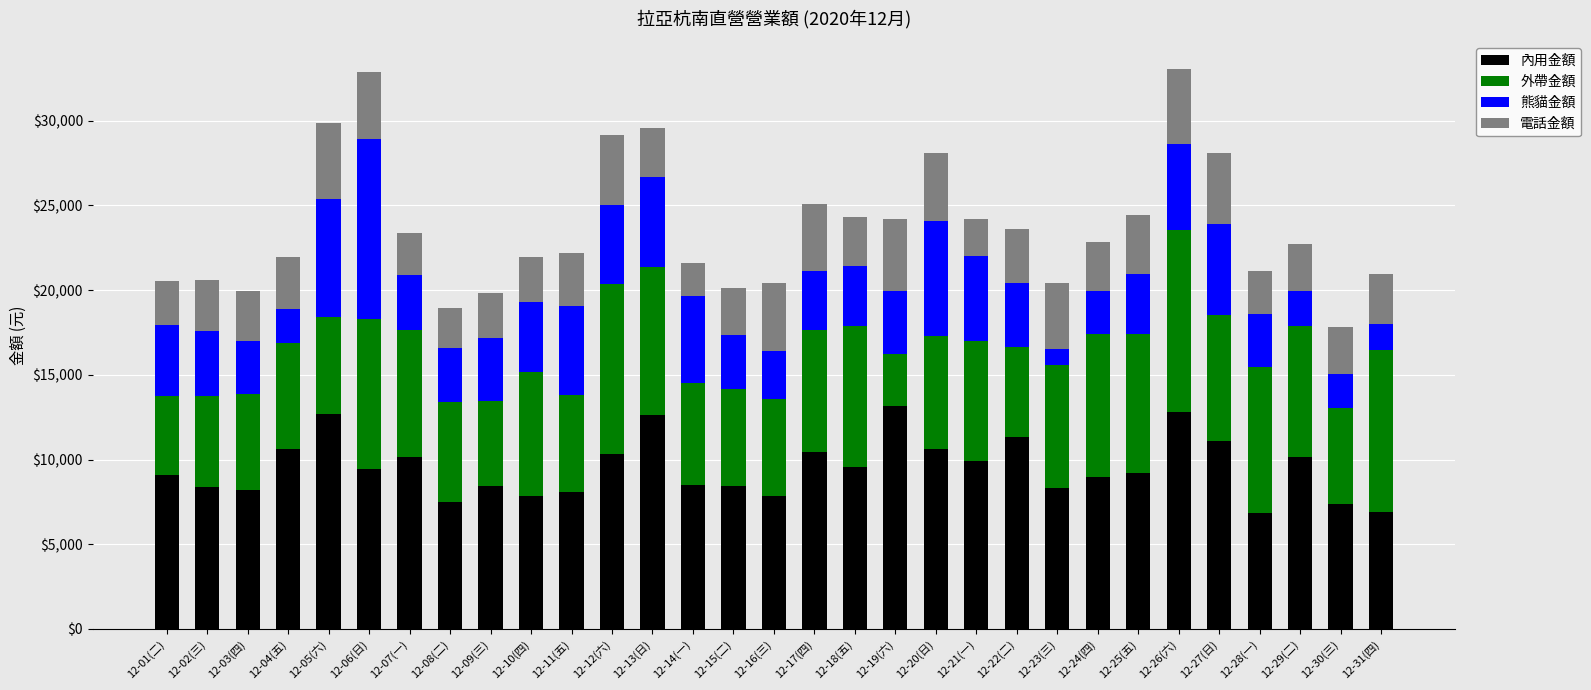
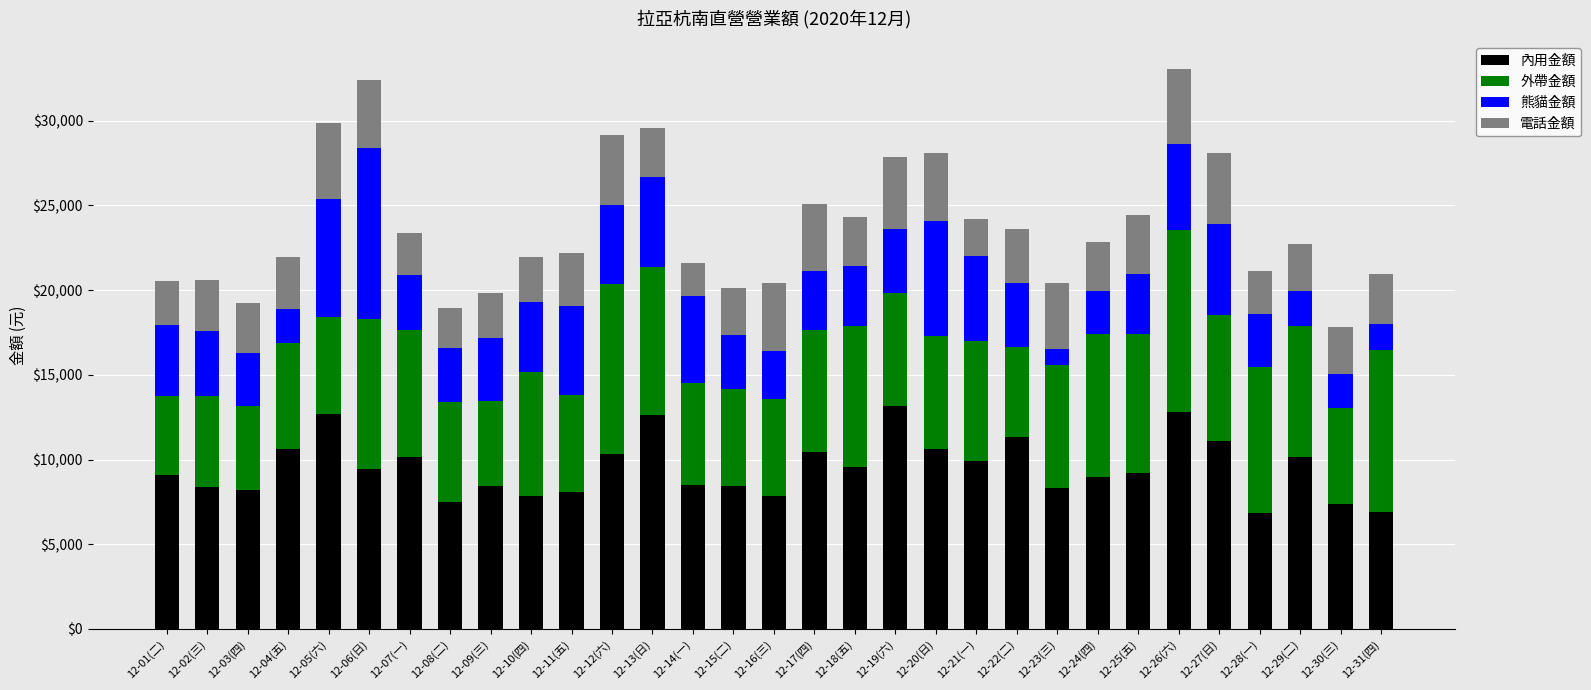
  {
    "內用金額": {
      "12-01(二)": "$9,100",
      "12-02(三)": "$8,400",
      "12-03(四)": "$8,200",
      "12-04(五)": "$10,600",
      "12-05(六)": "$12,700",
      "12-06(日)": "$9,400",
      "12-07(一)": "$10,200",
      "12-08(二)": "$7,500",
      "12-09(三)": "$8,400",
      "12-10(四)": "$7,800",
      "12-11(五)": "$8,100",
      "12-12(六)": "$10,300",
      "12-13(日)": "$12,600",
      "12-14(一)": "$8,500",
      "12-15(二)": "$8,400",
      "12-16(三)": "$7,900",
      "12-17(四)": "$10,400",
      "12-18(五)": "$9,600",
      "12-19(六)": "$13,200",
      "12-20(日)": "$10,600",
      "12-21(一)": "$9,900",
      "12-22(二)": "$11,300",
      "12-23(三)": "$8,300",
      "12-24(四)": "$9,000",
      "12-25(五)": "$9,200",
      "12-26(六)": "$12,800",
      "12-27(日)": "$11,100",
      "12-28(一)": "$6,800",
      "12-29(二)": "$10,100",
      "12-30(三)": "$7,400",
      "12-31(四)": "$6,900"
    },
    "外帶金額": {
      "12-01(二)": "$4,700",
      "12-02(三)": "$5,400",
-     "12-03(四)": "$5,700",
+     "12-03(四)": "$4,900",
      "12-04(五)": "$6,300",
      "12-05(六)": "$5,700",
      "12-06(日)": "$8,900",
      "12-07(一)": "$7,500",
      "12-08(二)": "$5,900",
      "12-09(三)": "$5,000",
      "12-10(四)": "$7,300",
      "12-11(五)": "$5,700",
      "12-12(六)": "$10,000",
      "12-13(日)": "$8,800",
      "12-14(一)": "$6,000",
      "12-15(二)": "$5,800",
      "12-16(三)": "$5,700",
      "12-17(四)": "$7,200",
      "12-18(五)": "$8,300",
-     "12-19(六)": "$3,000",
+     "12-19(六)": "$6,700",
      "12-20(日)": "$6,700",
      "12-21(一)": "$7,100",
      "12-22(二)": "$5,300",
      "12-23(三)": "$7,300",
      "12-24(四)": "$8,400",
      "12-25(五)": "$8,200",
      "12-26(六)": "$10,700",
      "12-27(日)": "$7,400",
      "12-28(一)": "$8,600",
      "12-29(二)": "$7,700",
      "12-30(三)": "$5,700",
      "12-31(四)": "$9,500"
    },
    "熊貓金額": {
      "12-01(二)": "$4,200",
      "12-02(三)": "$3,800",
      "12-03(四)": "$3,100",
      "12-04(五)": "$2,000",
      "12-05(六)": "$7,000",
-     "12-06(日)": "$10,600",
+     "12-06(日)": "$10,100",
      "12-07(一)": "$3,300",
      "12-08(二)": "$3,200",
      "12-09(三)": "$3,700",
      "12-10(四)": "$4,100",
      "12-11(五)": "$5,300",
      "12-12(六)": "$4,700",
      "12-13(日)": "$5,300",
      "12-14(一)": "$5,200",
      "12-15(二)": "$3,200",
      "12-16(三)": "$2,900",
      "12-17(四)": "$3,500",
      "12-18(五)": "$3,500",
      "12-19(六)": "$3,700",
      "12-20(日)": "$6,800",
      "12-21(一)": "$5,000",
      "12-22(二)": "$3,800",
      "12-23(三)": "$900",
      "12-24(四)": "$2,500",
      "12-25(五)": "$3,600",
      "12-26(六)": "$5,000",
      "12-27(日)": "$5,400",
      "12-28(一)": "$3,100",
      "12-29(二)": "$2,100",
      "12-30(三)": "$2,100",
      "12-31(四)": "$1,600"
    },
    "電話金額": {
      "12-01(二)": "$2,600",
      "12-02(三)": "$3,000",
      "12-03(四)": "$2,900",
      "12-04(五)": "$3,100",
      "12-05(六)": "$4,500",
      "12-06(日)": "$4,000",
      "12-07(一)": "$2,400",
      "12-08(二)": "$2,400",
      "12-09(三)": "$2,700",
      "12-10(四)": "$2,700",
      "12-11(五)": "$3,100",
      "12-12(六)": "$4,100",
      "12-13(日)": "$2,900",
      "12-14(一)": "$1,900",
      "12-15(二)": "$2,800",
      "12-16(三)": "$4,000",
      "12-17(四)": "$3,900",
      "12-18(五)": "$2,900",
      "12-19(六)": "$4,300",
      "12-20(日)": "$4,000",
      "12-21(一)": "$2,200",
      "12-22(二)": "$3,200",
      "12-23(三)": "$3,900",
      "12-24(四)": "$2,900",
      "12-25(五)": "$3,500",
      "12-26(六)": "$4,400",
      "12-27(日)": "$4,200",
      "12-28(一)": "$2,600",
      "12-29(二)": "$2,800",
      "12-30(三)": "$2,700",
      "12-31(四)": "$2,900"
    }
  }
